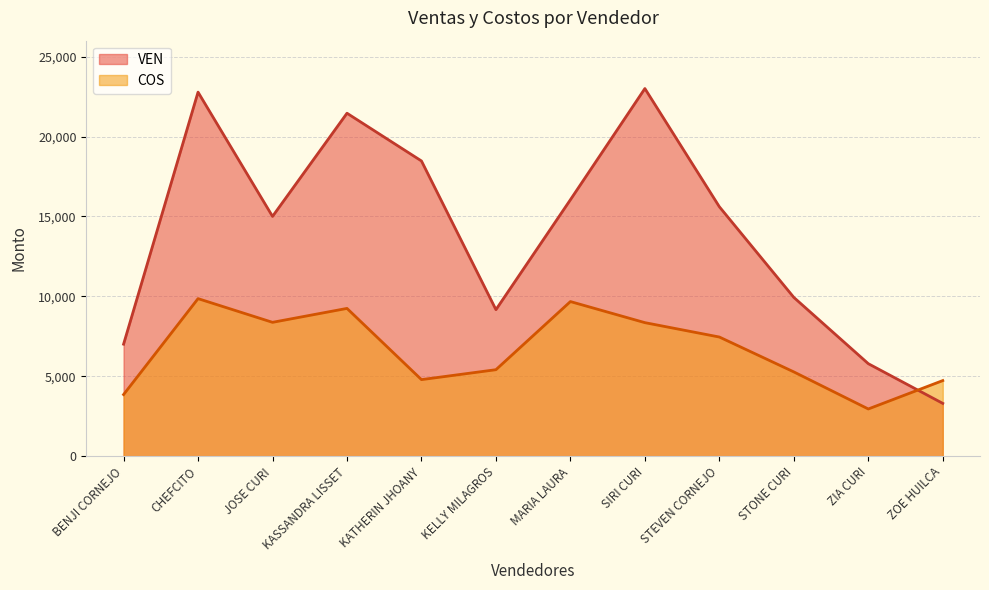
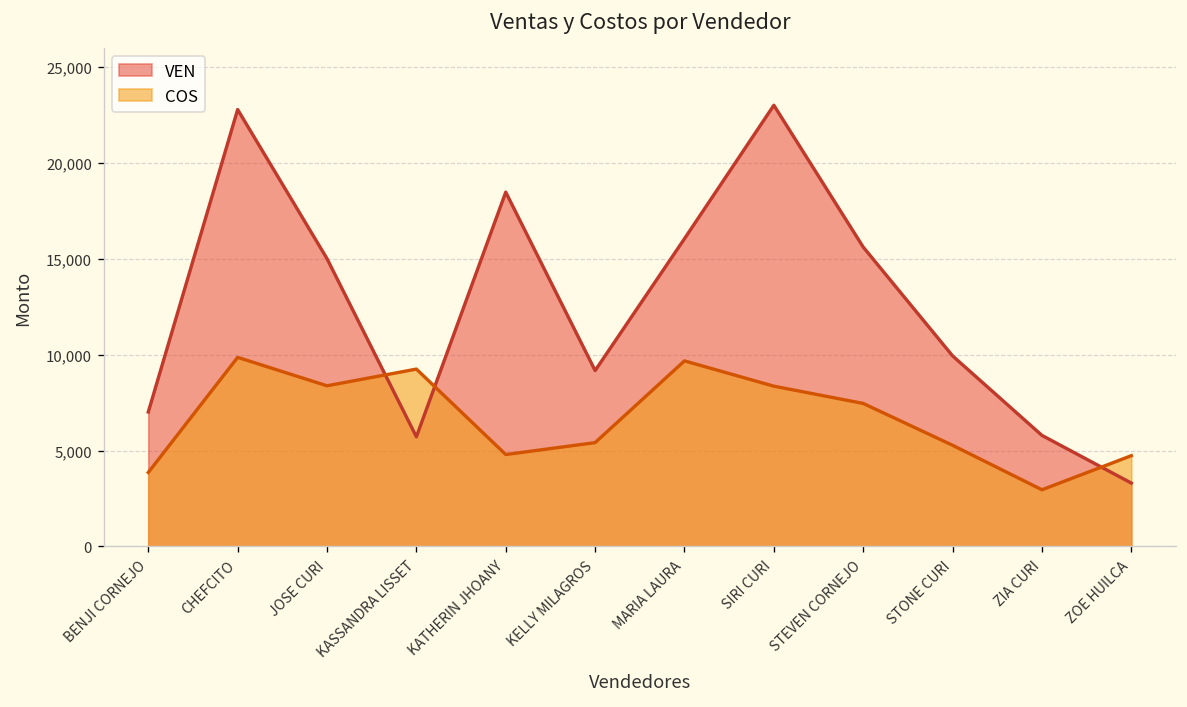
  {
    "VEN": {
      "BENJI CORNEJO": "7,000",
      "CHEFCITO": "22,800",
      "JOSE CURI": "15,000",
-     "KASSANDRA LISSET": "21,500",
+     "KASSANDRA LISSET": "5,700",
      "KATHERIN JHOANY": "18,500",
      "KELLY MILAGROS": "9,200",
      "MARIA LAURA": "16,000",
      "SIRI CURI": "23,000",
      "STEVEN CORNEJO": "15,600",
      "STONE CURI": "9,900",
      "ZIA CURI": "5,800",
      "ZOE HUILCA": "3,300"
    },
    "COS": {
      "BENJI CORNEJO": "3,900",
      "CHEFCITO": "9,900",
      "JOSE CURI": "8,400",
      "KASSANDRA LISSET": "9,200",
      "KATHERIN JHOANY": "4,800",
      "KELLY MILAGROS": "5,400",
      "MARIA LAURA": "9,700",
      "SIRI CURI": "8,400",
      "STEVEN CORNEJO": "7,500",
      "STONE CURI": "5,300",
      "ZIA CURI": "3,000",
      "ZOE HUILCA": "4,700"
    }
  }
